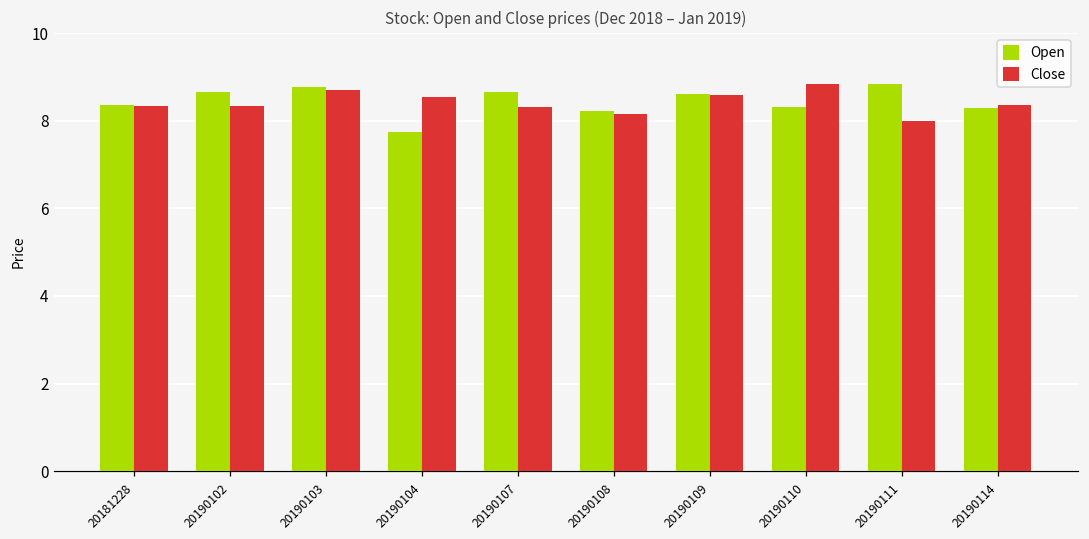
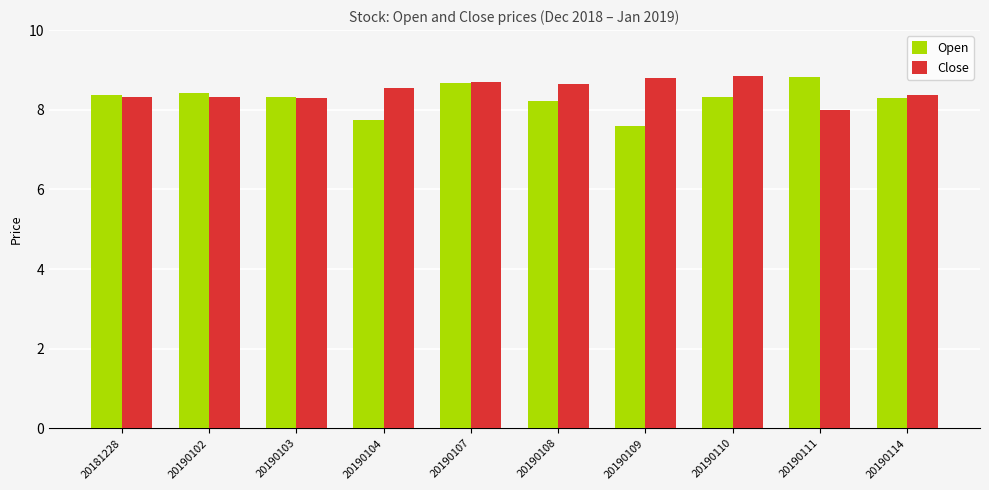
  {
    "Open": {
      "20181228": 8.4,
-     "20190102": 8.7,
-     "20190103": 8.8,
+     "20190102": 8.4,
+     "20190103": 8.3,
      "20190104": 7.7,
      "20190107": 8.7,
      "20190108": 8.2,
-     "20190109": 8.6,
+     "20190109": 7.6,
      "20190110": 8.3,
      "20190111": 8.8,
      "20190114": 8.3
    },
    "Close": {
      "20181228": 8.3,
      "20190102": 8.3,
-     "20190103": 8.7,
+     "20190103": 8.3,
      "20190104": 8.5,
-     "20190107": 8.3,
-     "20190108": 8.2,
-     "20190109": 8.6,
+     "20190107": 8.7,
+     "20190108": 8.6,
+     "20190109": 8.8,
      "20190110": 8.8,
      "20190111": 8.0,
      "20190114": 8.4
    }
  }
